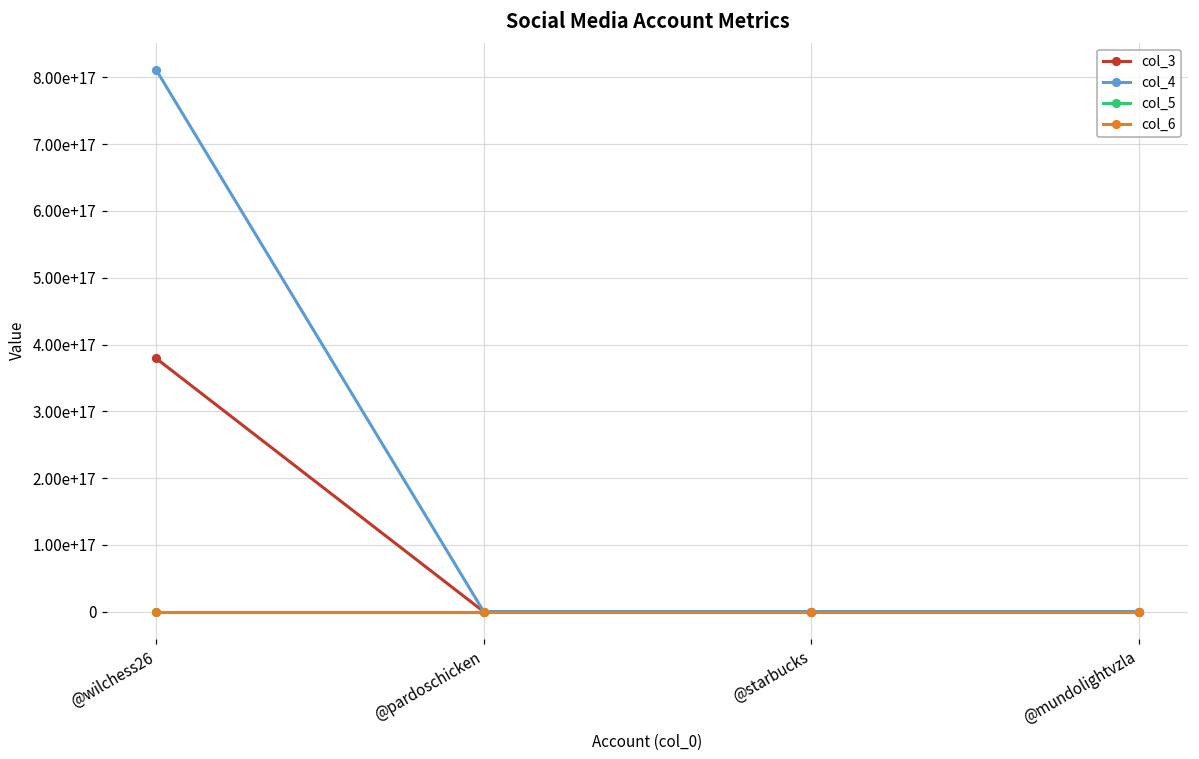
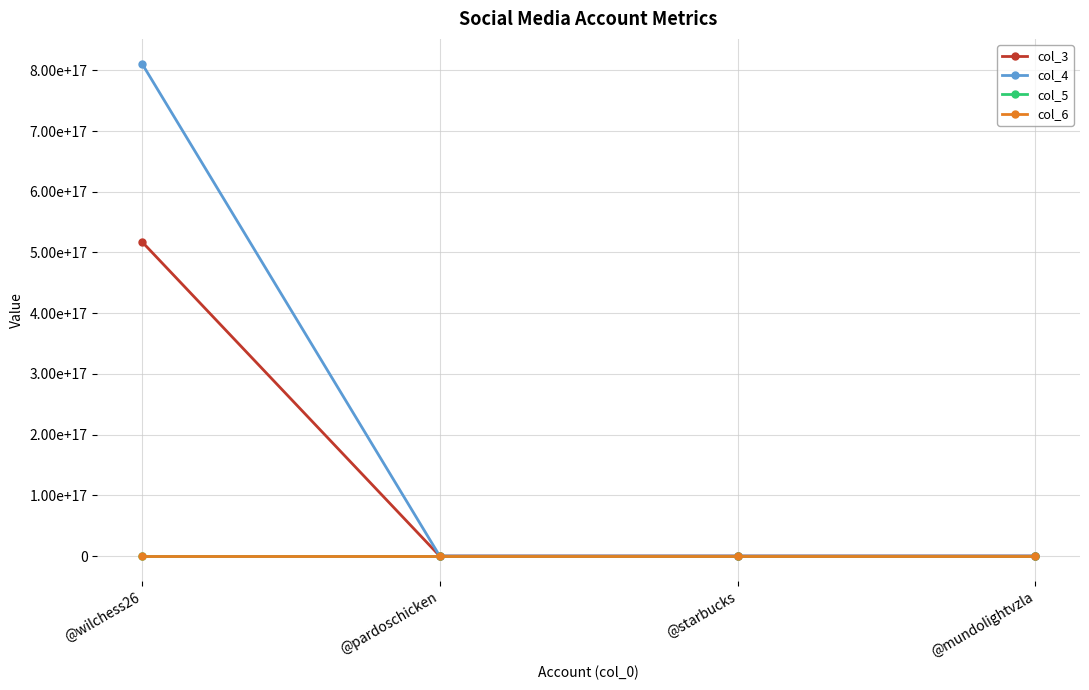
  {
    "col_3": {
-     "@wilchess26": 380000000000000000
+     "@wilchess26": 520000000000000000
    },
    "col_4": {
      "@wilchess26": 810000000000000000
    },
    "col_6": {
      "@wilchess26": 0
    }
  }
